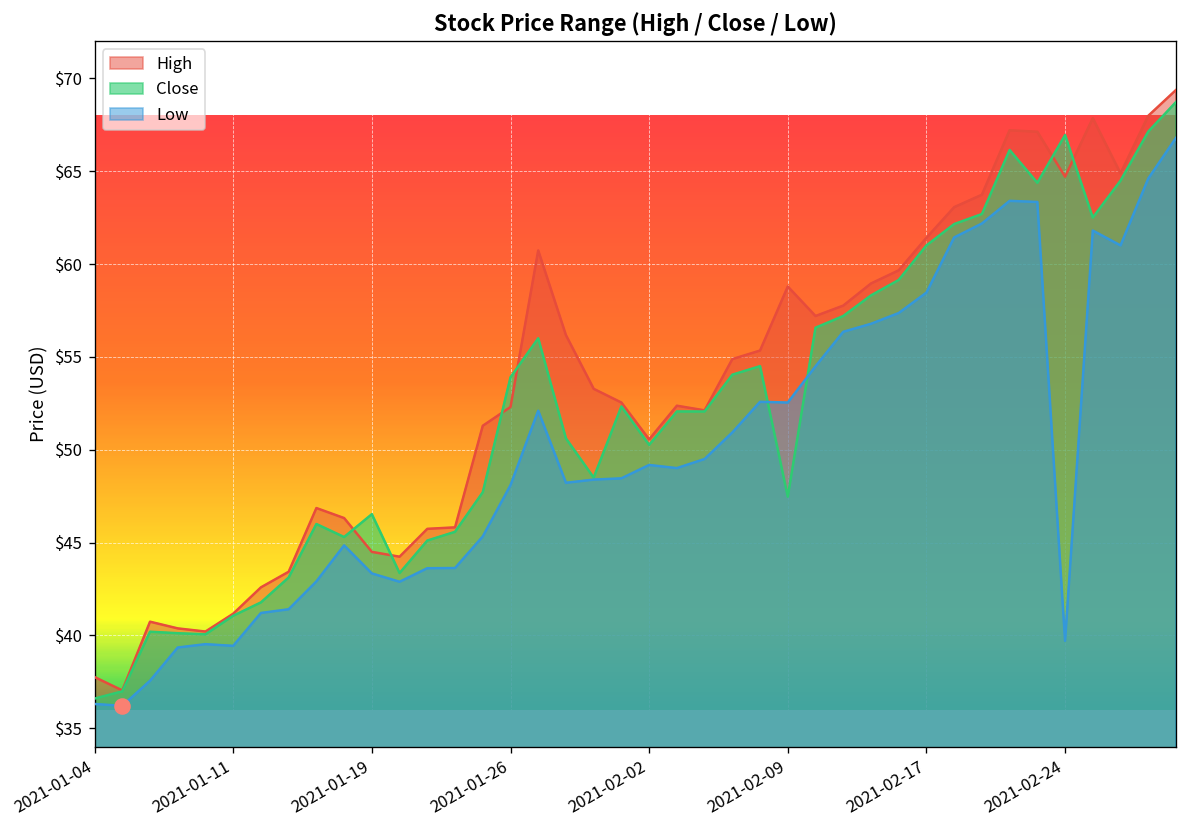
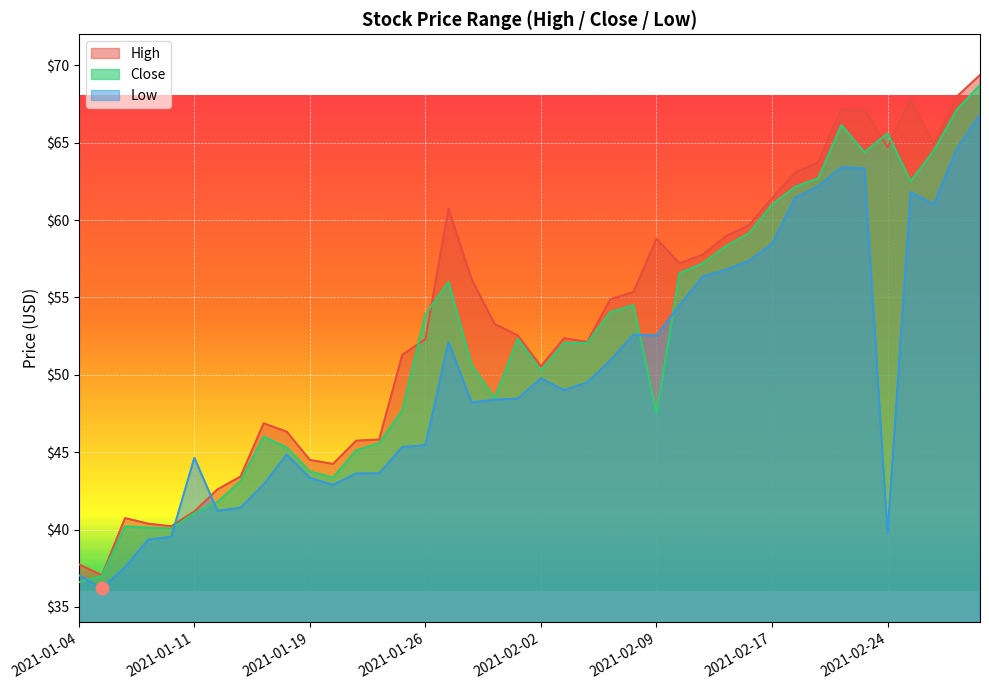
  {
    "High": {
      "2021-01-04": "$37.8",
      "2021-01-19": "$44.5",
      "2021-01-26": "$52.3",
      "2021-02-02": "$50.6",
      "2021-02-09": "$58.8",
      "2021-02-17": "$61.4",
      "2021-02-24": "$64.7"
    },
    "Close": {
      "2021-01-04": "$36.6",
-     "2021-01-19": "$46.5",
+     "2021-01-19": "$43.8",
      "2021-01-26": "$53.9",
      "2021-02-02": "$50.3",
      "2021-02-09": "$47.5",
      "2021-02-17": "$61.0",
-     "2021-02-24": "$66.9"
+     "2021-02-24": "$65.6"
    },
    "Low": {
-     "2021-01-04": "$36.3",
-     "2021-01-11": "$39.4",
+     "2021-01-04": "$37.0",
+     "2021-01-11": "$44.6",
      "2021-01-19": "$43.3",
-     "2021-01-26": "$48.1",
-     "2021-02-02": "$49.2",
+     "2021-01-26": "$45.5",
+     "2021-02-02": "$49.8",
      "2021-02-09": "$52.5",
      "2021-02-17": "$58.5",
      "2021-02-24": "$39.7"
    }
  }
